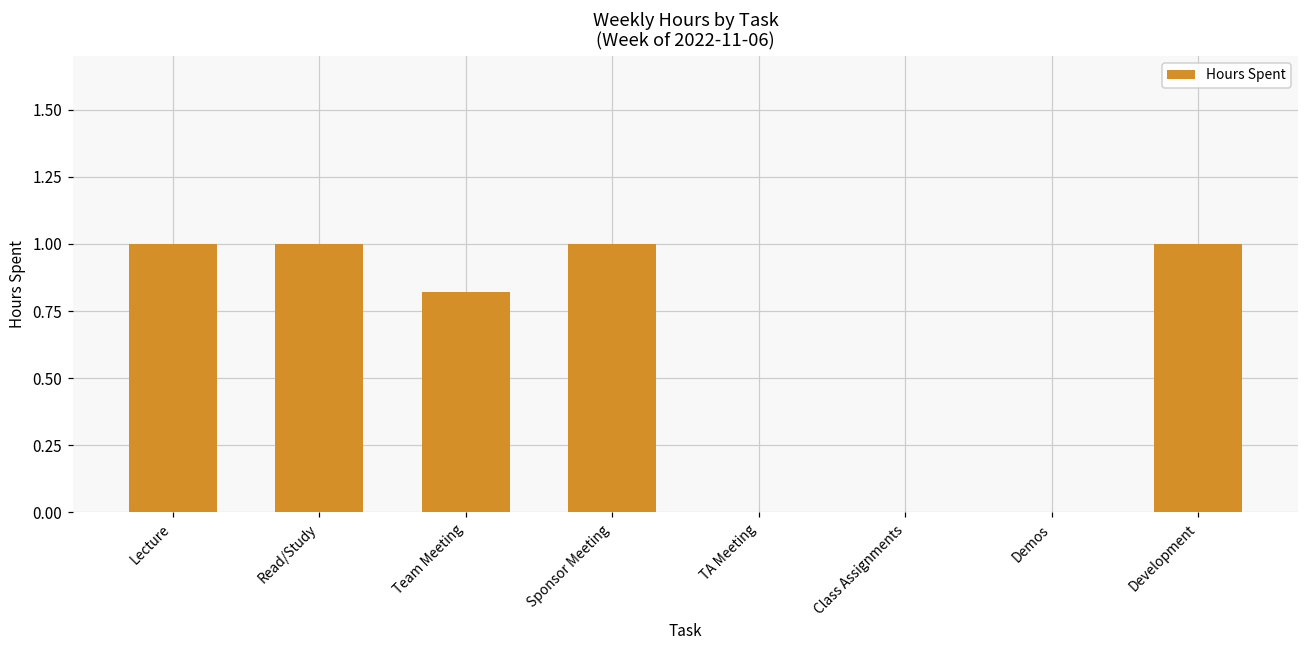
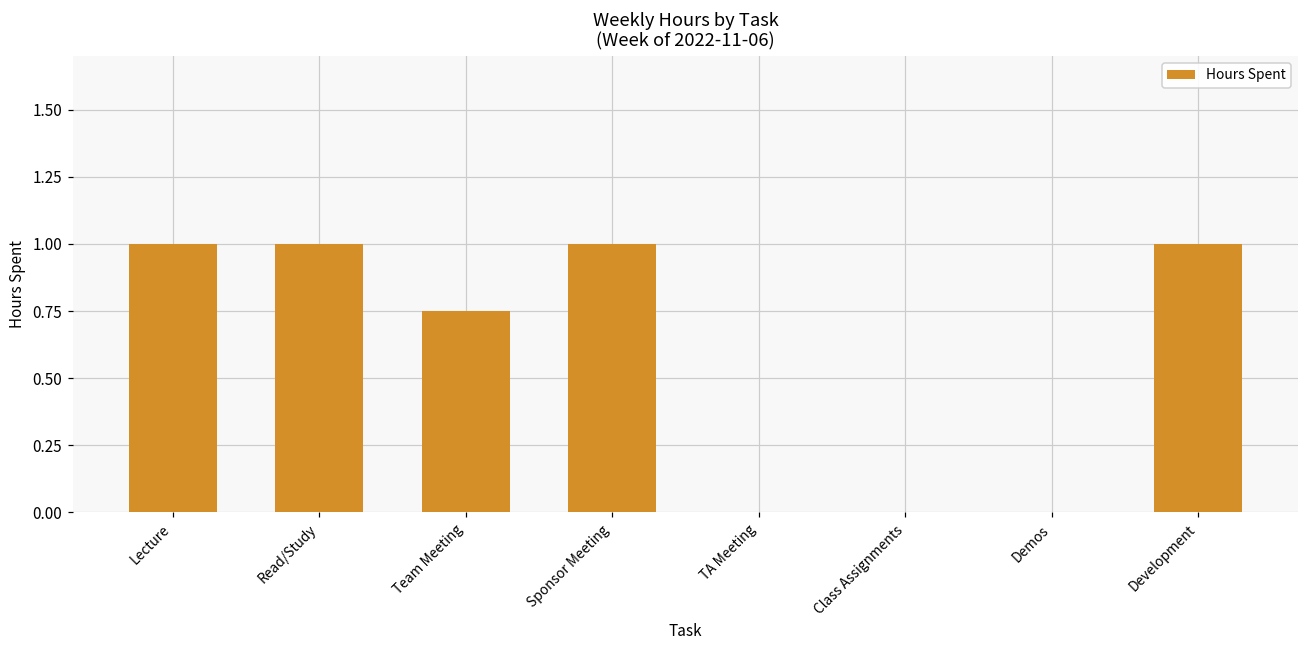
  {
    "Lecture": 1.00,
    "Read/Study": 1.00,
-   "Team Meeting": 0.82,
+   "Team Meeting": 0.75,
    "Sponsor Meeting": 1.00,
    "TA Meeting": 0.00,
    "Class Assignments": 0.00,
    "Demos": 0.00,
    "Development": 1.00
  }
